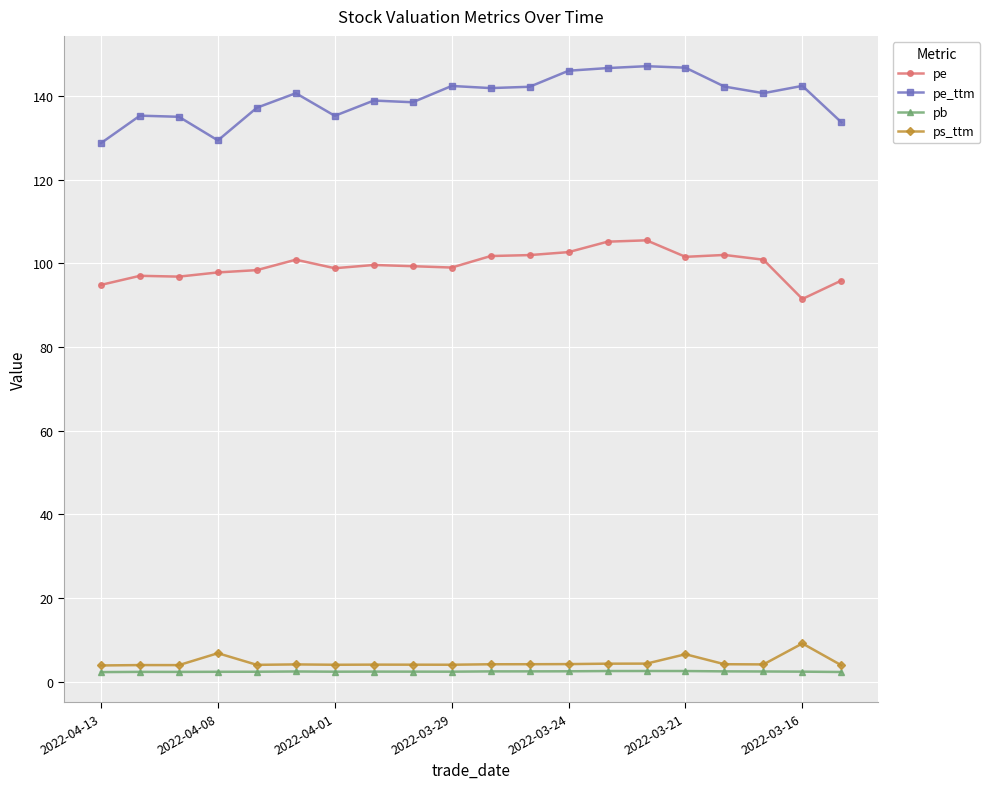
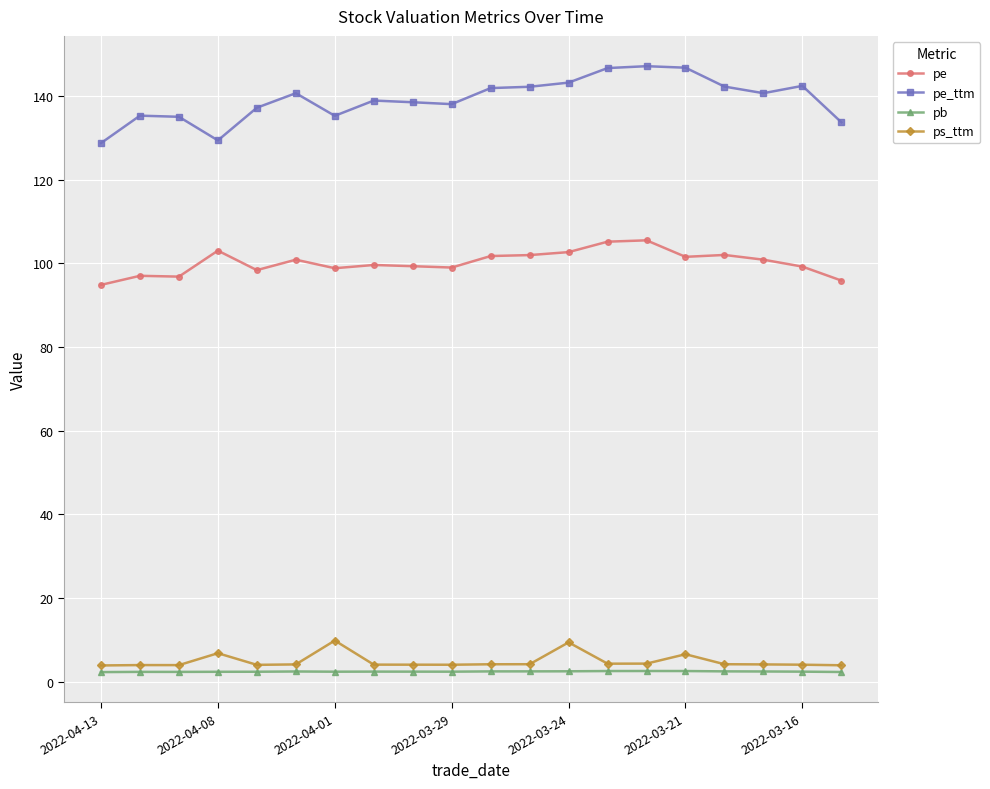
  {
    "pe": {
      "2022-04-13": 95,
-     "2022-04-08": 98,
+     "2022-04-08": 103,
      "2022-04-01": 99,
      "2022-03-29": 99,
      "2022-03-24": 103,
      "2022-03-21": 102,
-     "2022-03-16": 91
+     "2022-03-16": 99
    },
    "pe_ttm": {
      "2022-04-13": 129,
      "2022-04-08": 129,
      "2022-04-01": 135,
-     "2022-03-29": 142,
-     "2022-03-24": 146,
+     "2022-03-29": 138,
+     "2022-03-24": 143,
      "2022-03-21": 147,
      "2022-03-16": 142
    },
    "pb": {
      "2022-04-13": 2,
      "2022-04-08": 2,
      "2022-04-01": 2,
      "2022-03-29": 2,
      "2022-03-24": 3,
      "2022-03-21": 3,
      "2022-03-16": 2
    },
    "ps_ttm": {
      "2022-04-13": 4,
      "2022-04-08": 7,
-     "2022-04-01": 4,
+     "2022-04-01": 10,
      "2022-03-29": 4,
-     "2022-03-24": 4,
+     "2022-03-24": 9,
      "2022-03-21": 7,
-     "2022-03-16": 9
+     "2022-03-16": 4
    }
  }
